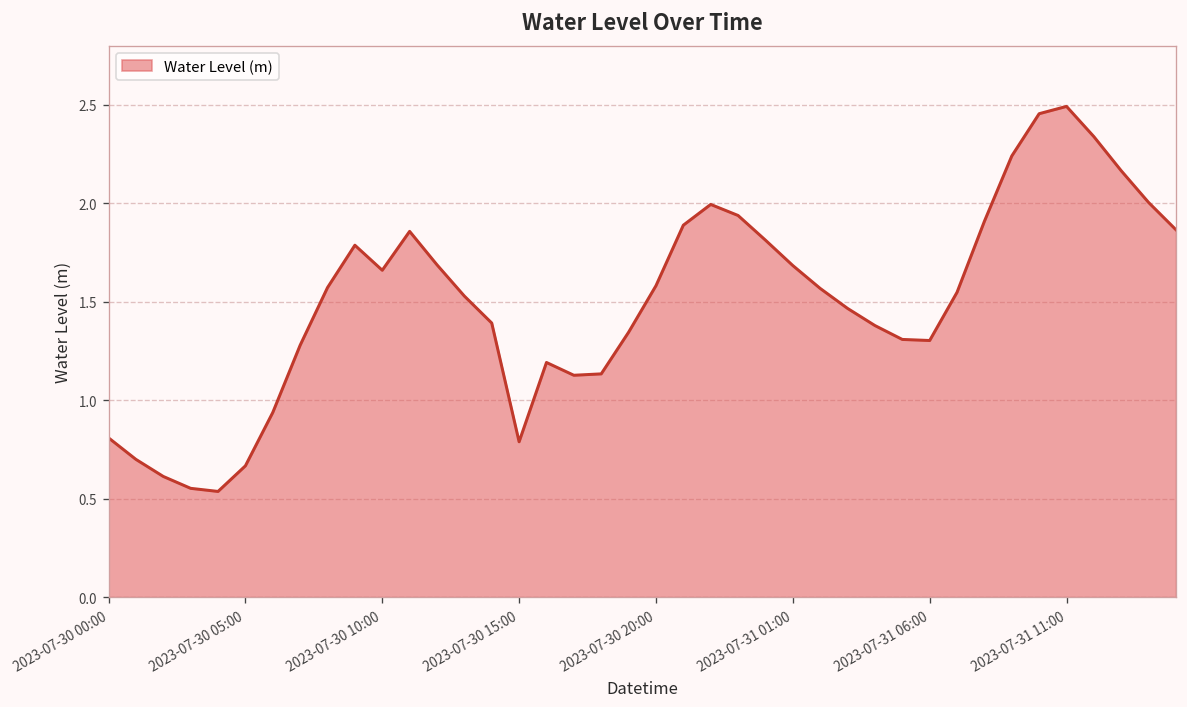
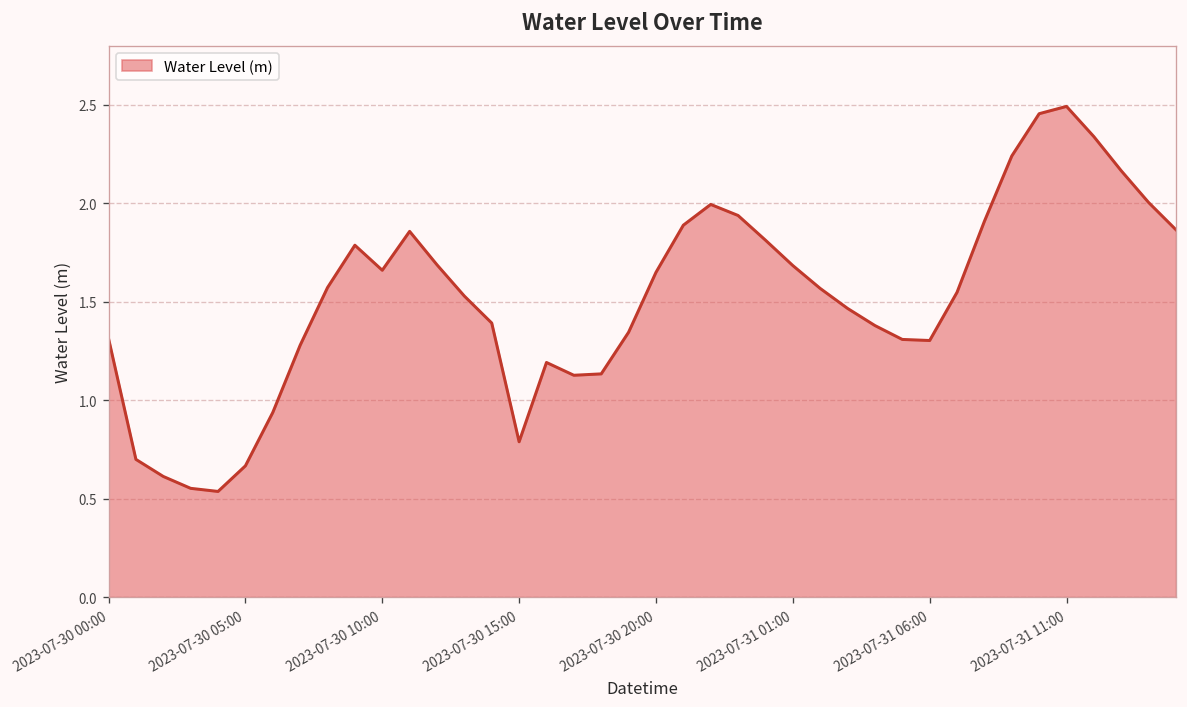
  {
-   "2023-07-30 00:00": 0.81,
+   "2023-07-30 00:00": 1.31,
    "2023-07-30 05:00": 0.67,
    "2023-07-30 10:00": 1.66,
    "2023-07-30 15:00": 0.79,
-   "2023-07-30 20:00": 1.58,
+   "2023-07-30 20:00": 1.65,
    "2023-07-31 01:00": 1.68,
    "2023-07-31 06:00": 1.30,
    "2023-07-31 11:00": 2.49
  }
